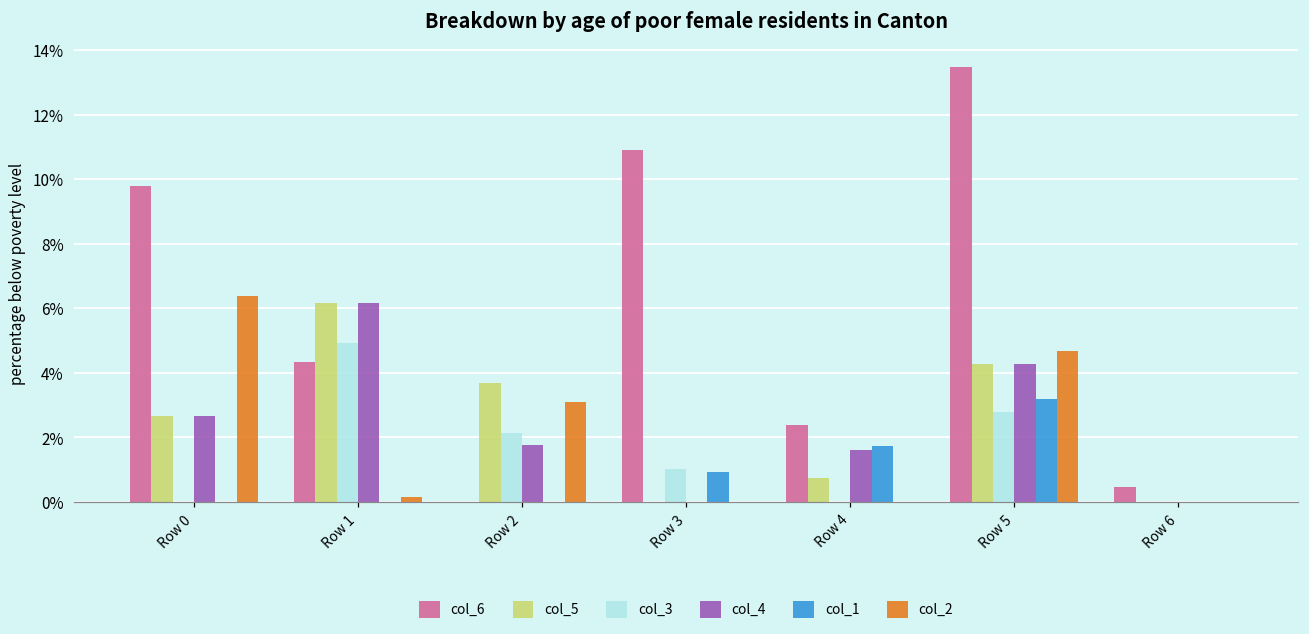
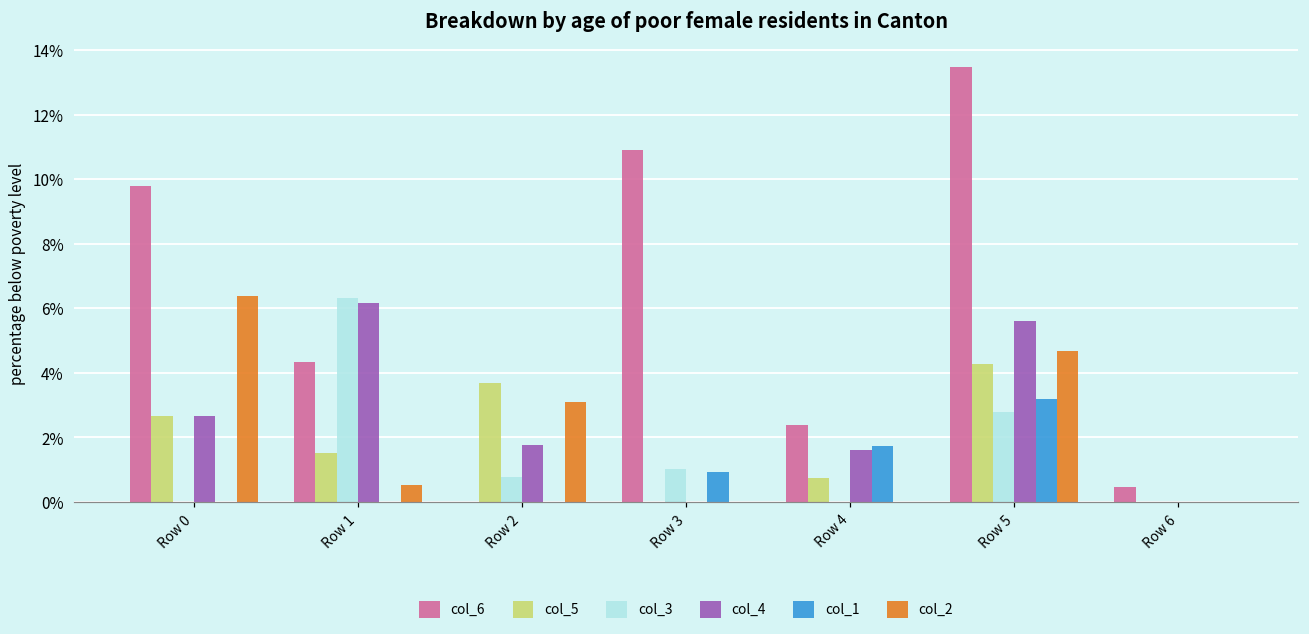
  {
    "col_6": {
      "Row 0": "9.8%",
      "Row 1": "4.3%",
      "Row 2": "0.0%",
      "Row 3": "10.9%",
      "Row 4": "2.4%",
      "Row 5": "13.5%",
      "Row 6": "0.5%"
    },
    "col_5": {
      "Row 0": "2.7%",
-     "Row 1": "6.2%",
+     "Row 1": "1.5%",
      "Row 2": "3.7%",
      "Row 3": "0.0%",
      "Row 4": "0.8%",
      "Row 5": "4.3%",
      "Row 6": "0.0%"
    },
    "col_3": {
      "Row 0": "0.0%",
-     "Row 1": "4.9%",
-     "Row 2": "2.1%",
+     "Row 1": "6.3%",
+     "Row 2": "0.8%",
      "Row 3": "1.0%",
      "Row 4": "0.0%",
      "Row 5": "2.8%",
      "Row 6": "0.0%"
    },
    "col_4": {
      "Row 0": "2.7%",
      "Row 1": "6.2%",
      "Row 2": "1.8%",
      "Row 3": "0.0%",
      "Row 4": "1.6%",
-     "Row 5": "4.3%",
+     "Row 5": "5.6%",
      "Row 6": "0.0%"
    },
    "col_1": {
      "Row 0": "0.0%",
      "Row 1": "0.0%",
      "Row 2": "0.0%",
      "Row 3": "0.9%",
      "Row 4": "1.7%",
      "Row 5": "3.2%",
      "Row 6": "0.0%"
    },
    "col_2": {
      "Row 0": "6.4%",
-     "Row 1": "0.2%",
+     "Row 1": "0.5%",
      "Row 2": "3.1%",
      "Row 3": "0.0%",
      "Row 4": "0.0%",
      "Row 5": "4.7%",
      "Row 6": "0.0%"
    }
  }
